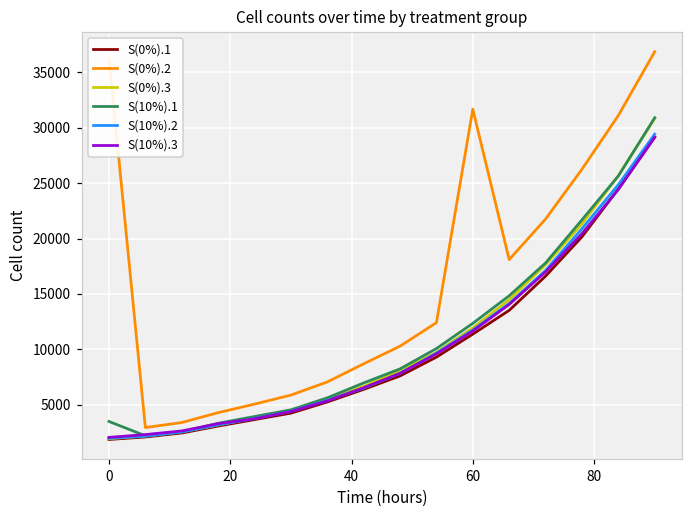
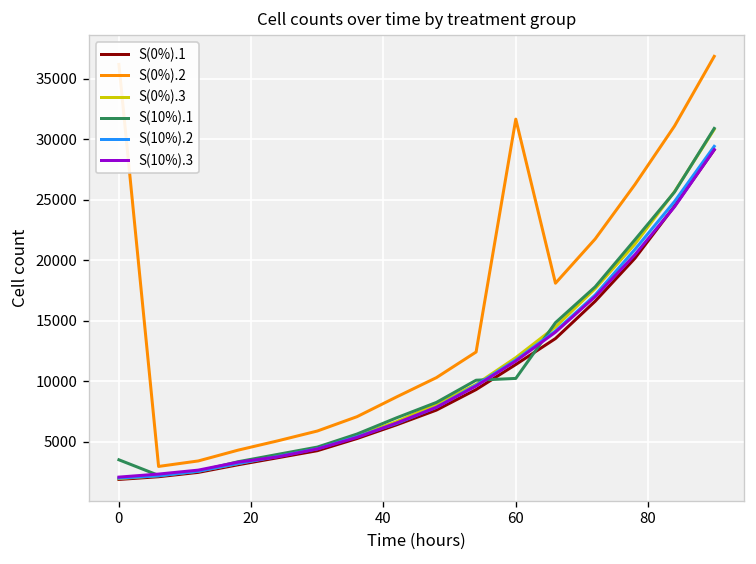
  {
    "S(0%).1": {
      "60": 11400
    },
    "S(0%).2": {
      "60": 31700
    },
    "S(10%).1": {
      "0": 3500,
-     "60": 12400
+     "60": 10200
    }
  }
